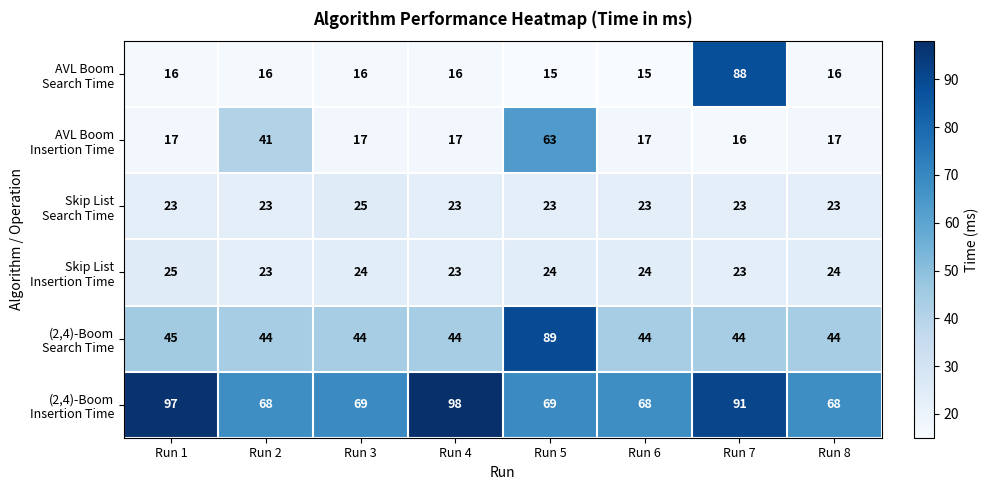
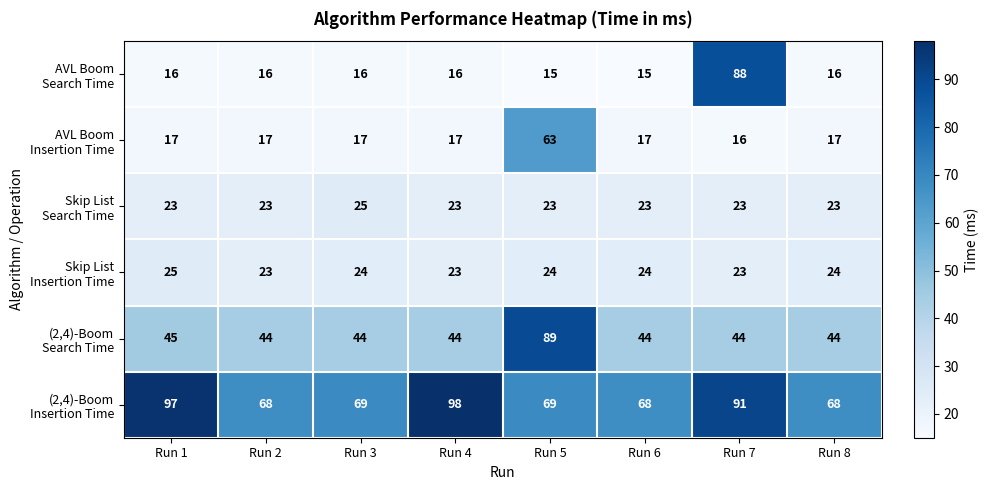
  {
    "AVL Boom Search Time": {
      "Run 1": 16,
      "Run 2": 16,
      "Run 3": 16,
      "Run 4": 16,
      "Run 5": 15,
      "Run 6": 15,
      "Run 7": 88,
      "Run 8": 16
    },
    "AVL Boom Insertion Time": {
      "Run 1": 17,
-     "Run 2": 41,
+     "Run 2": 17,
      "Run 3": 17,
      "Run 4": 17,
      "Run 5": 63,
      "Run 6": 17,
      "Run 7": 16,
      "Run 8": 17
    },
    "Skip List Search Time": {
      "Run 1": 23,
      "Run 2": 23,
      "Run 3": 25,
      "Run 4": 23,
      "Run 5": 23,
      "Run 6": 23,
      "Run 7": 23,
      "Run 8": 23
    },
    "Skip List Insertion Time": {
      "Run 1": 25,
      "Run 2": 23,
      "Run 3": 24,
      "Run 4": 23,
      "Run 5": 24,
      "Run 6": 24,
      "Run 7": 23,
      "Run 8": 24
    },
    "(2,4)-Boom Search Time": {
      "Run 1": 45,
      "Run 2": 44,
      "Run 3": 44,
      "Run 4": 44,
      "Run 5": 89,
      "Run 6": 44,
      "Run 7": 44,
      "Run 8": 44
    },
    "(2,4)-Boom Insertion Time": {
      "Run 1": 97,
      "Run 2": 68,
      "Run 3": 69,
      "Run 4": 98,
      "Run 5": 69,
      "Run 6": 68,
      "Run 7": 91,
      "Run 8": 68
    }
  }
